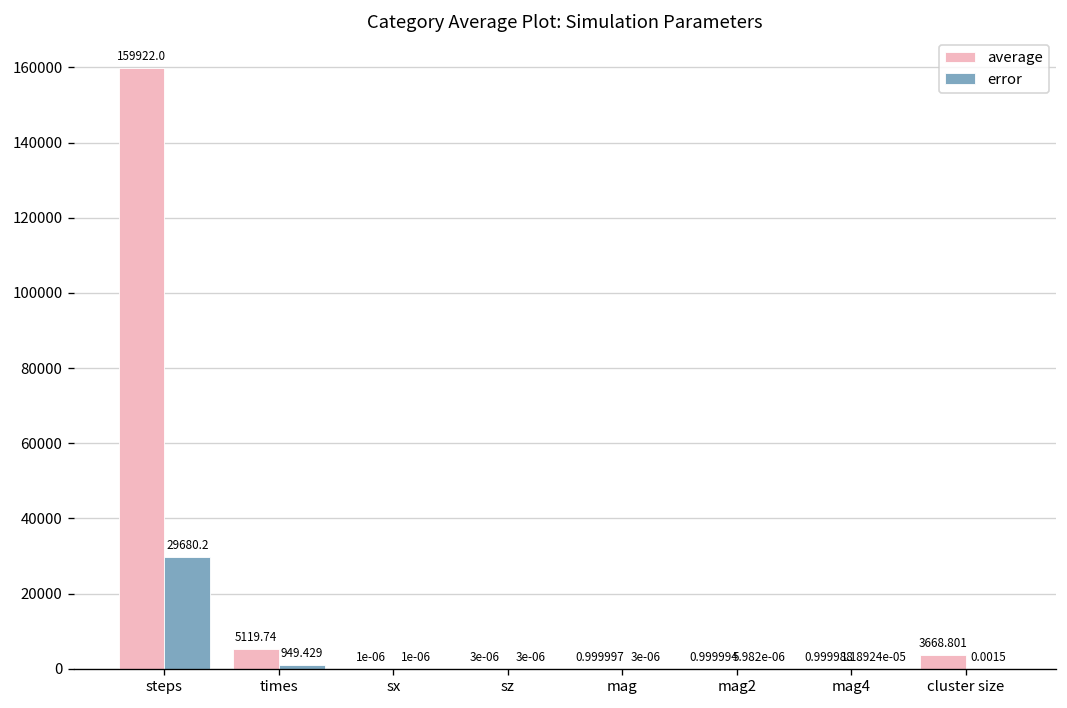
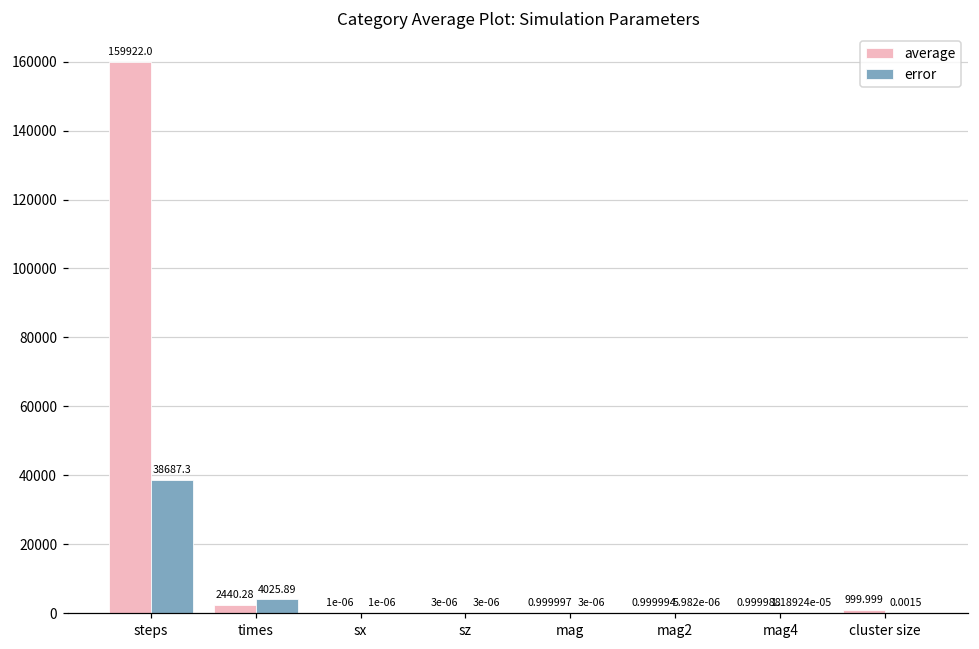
  {
    "average": {
      "steps": "159922.0",
-     "times": "5119.74",
+     "times": "2440.28",
      "sx": "1e-06",
      "sz": "3e-06",
      "mag": "0.999997",
      "mag2": "0.999994",
-     "cluster size": "3668.801"
+     "cluster size": "999.999"
    },
    "error": {
-     "steps": "29680.2",
-     "times": "949.429",
+     "steps": "38687.3",
+     "times": "4025.89",
      "sx": "1e-06",
      "sz": "3e-06",
      "mag": "3e-06",
      "mag2": "5.982e-06",
      "cluster size": "0.0015"
    }
  }
